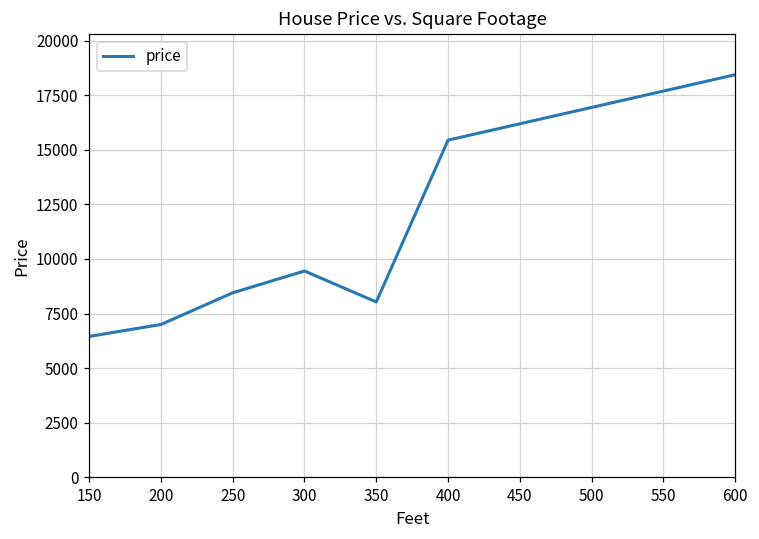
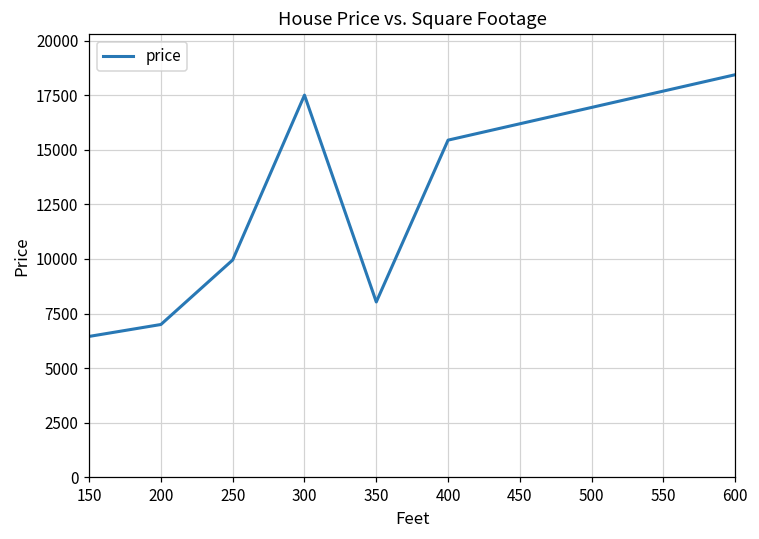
  {
    "150": 6500,
    "200": 7000,
-   "250": 8500,
-   "300": 9500,
+   "250": 10000,
+   "300": 17500,
    "350": 8000,
    "400": 15500,
    "600": 18500
  }
